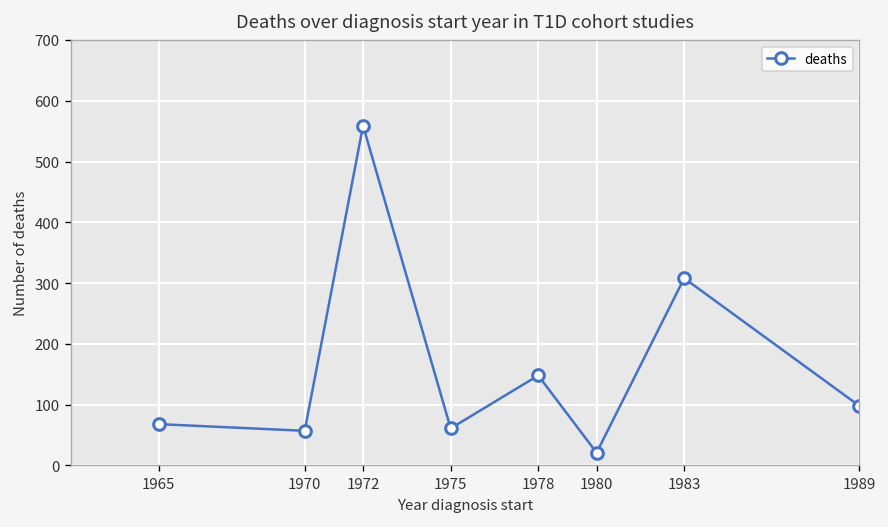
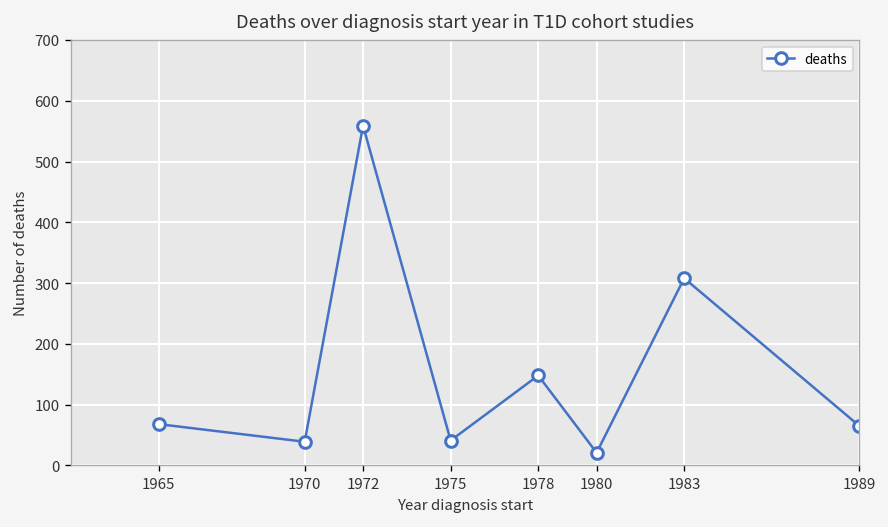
  {
    "1965": 70,
-   "1970": 60,
+   "1970": 40,
    "1972": 560,
-   "1975": 60,
+   "1975": 40,
    "1978": 150,
    "1980": 20,
    "1983": 310,
-   "1989": 100
+   "1989": 70
  }
